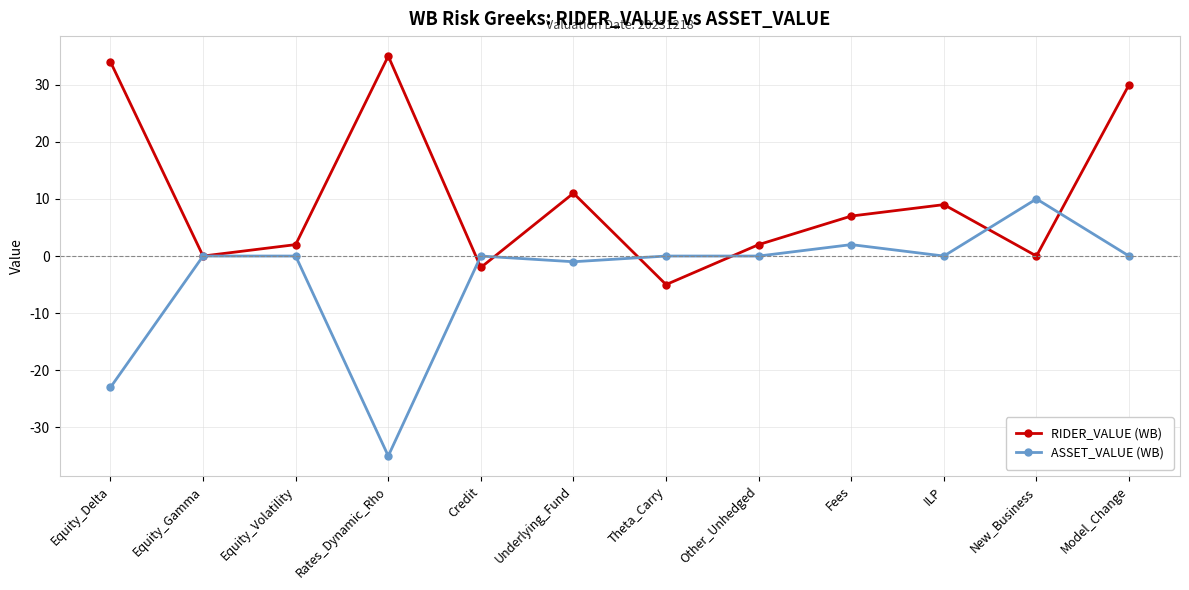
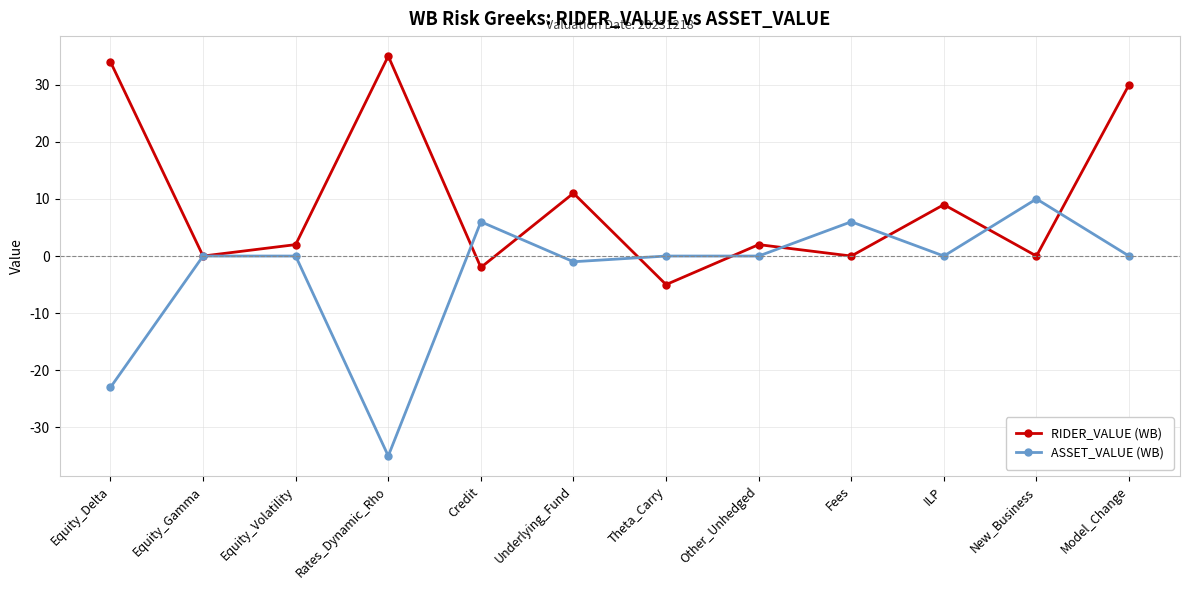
  {
    "RIDER_VALUE (WB)": {
      "Equity_Delta": 34,
      "Equity_Volatility": 2,
      "Rates_Dynamic_Rho": 35,
      "Credit": -2,
      "Underlying_Fund": 11,
      "Theta_Carry": -5,
      "Other_Unhedged": 2,
-     "Fees": 7,
+     "Fees": 0,
      "ILP": 9,
      "New_Business": 0,
      "Model_Change": 30
    },
    "ASSET_VALUE (WB)": {
      "Equity_Delta": -23,
      "Equity_Volatility": 0,
      "Rates_Dynamic_Rho": -35,
-     "Credit": 0,
+     "Credit": 6,
      "Underlying_Fund": -1,
      "Theta_Carry": 0,
      "Other_Unhedged": 0,
-     "Fees": 2,
+     "Fees": 6,
      "ILP": 0,
      "New_Business": 10,
      "Model_Change": 0
    }
  }
